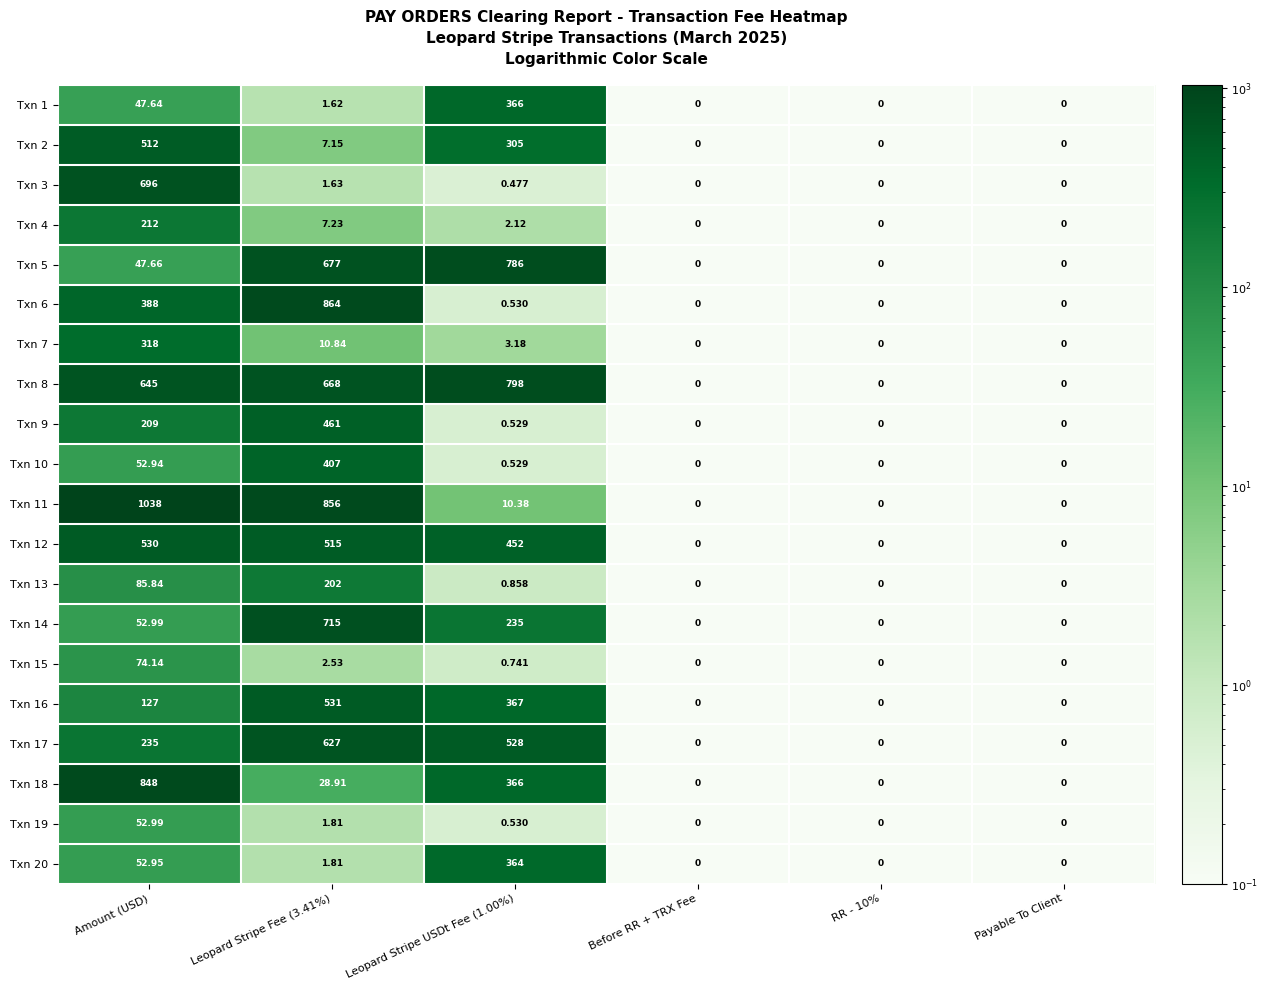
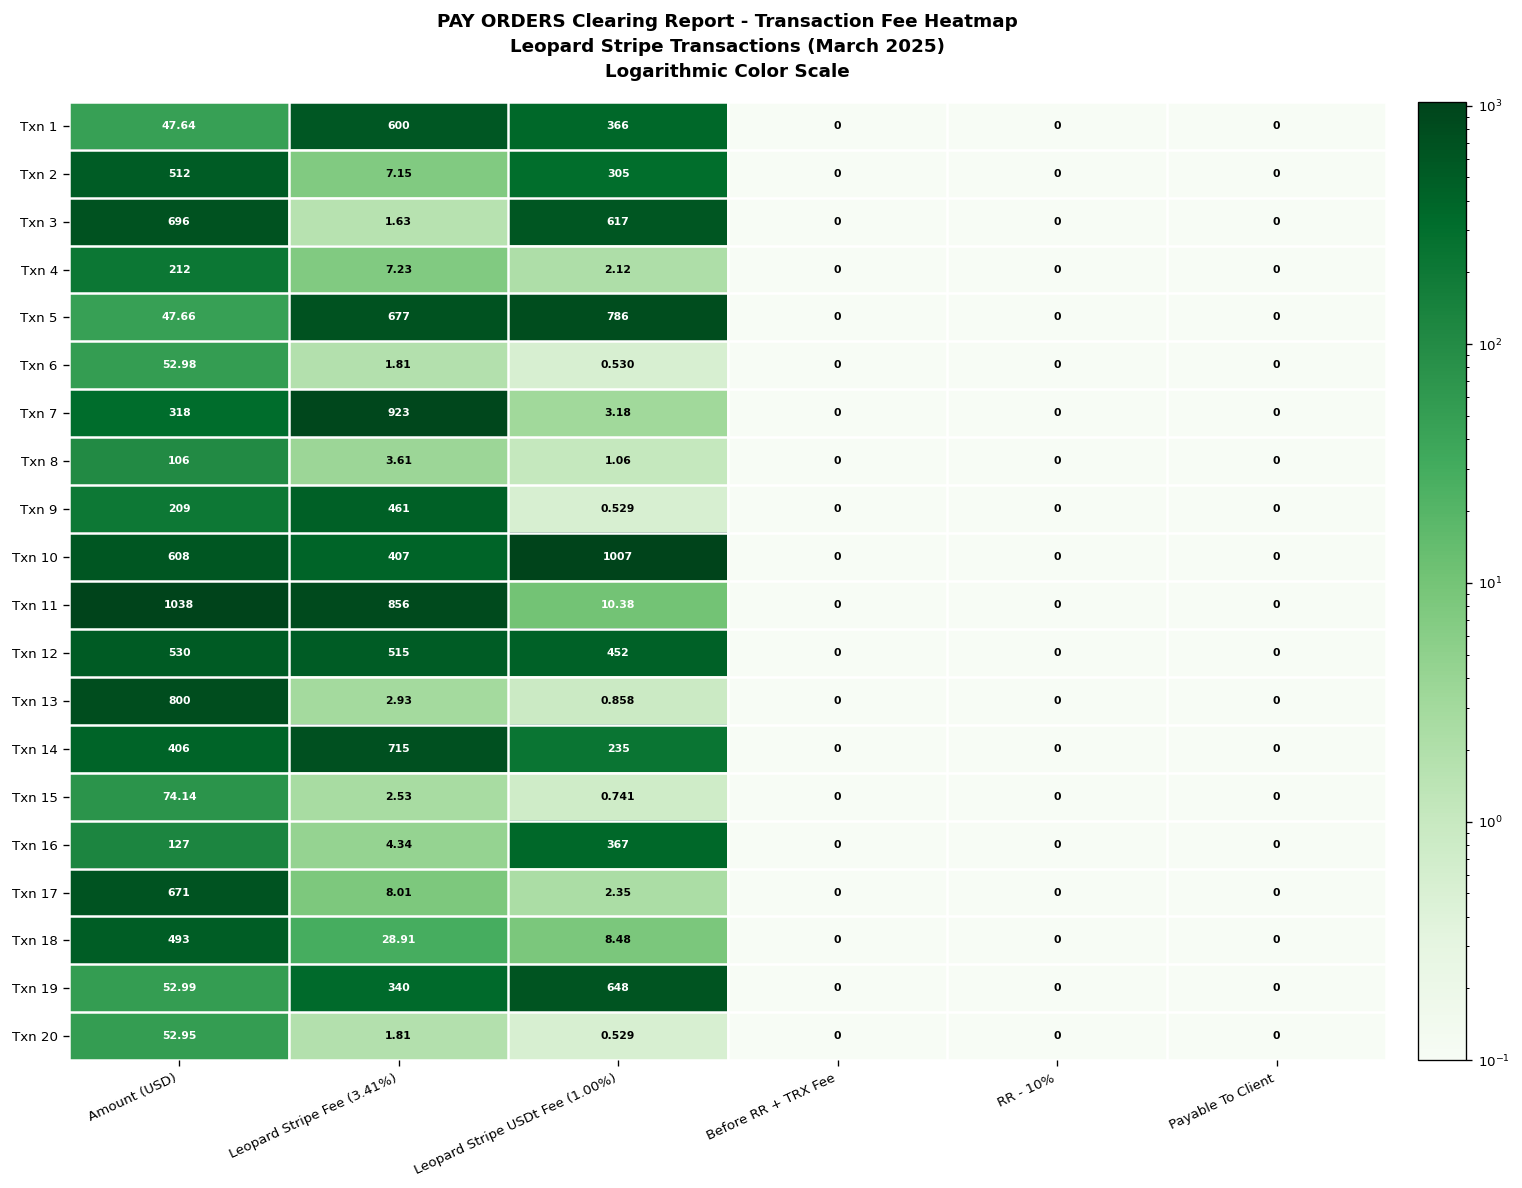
  {
    "Txn 1": {
      "Amount (USD)": 47.64,
-     "Leopard Stripe Fee (3.41%)": 1.62,
+     "Leopard Stripe Fee (3.41%)": 600,
      "Leopard Stripe USDt Fee (1.00%)": 366,
      "Before RR + TRX Fee": 0,
      "RR - 10%": 0,
      "Payable To Client": 0
    },
    "Txn 2": {
      "Amount (USD)": 512,
      "Leopard Stripe Fee (3.41%)": 7.15,
      "Leopard Stripe USDt Fee (1.00%)": 305,
      "Before RR + TRX Fee": 0,
      "RR - 10%": 0,
      "Payable To Client": 0
    },
    "Txn 3": {
      "Amount (USD)": 696,
      "Leopard Stripe Fee (3.41%)": 1.63,
-     "Leopard Stripe USDt Fee (1.00%)": 0.477,
+     "Leopard Stripe USDt Fee (1.00%)": 617,
      "Before RR + TRX Fee": 0,
      "RR - 10%": 0,
      "Payable To Client": 0
    },
    "Txn 4": {
      "Amount (USD)": 212,
      "Leopard Stripe Fee (3.41%)": 7.23,
      "Leopard Stripe USDt Fee (1.00%)": 2.12,
      "Before RR + TRX Fee": 0,
      "RR - 10%": 0,
      "Payable To Client": 0
    },
    "Txn 5": {
      "Amount (USD)": 47.66,
      "Leopard Stripe Fee (3.41%)": 677,
      "Leopard Stripe USDt Fee (1.00%)": 786,
      "Before RR + TRX Fee": 0,
      "RR - 10%": 0,
      "Payable To Client": 0
    },
    "Txn 6": {
-     "Amount (USD)": 388,
-     "Leopard Stripe Fee (3.41%)": 864,
+     "Amount (USD)": 52.98,
+     "Leopard Stripe Fee (3.41%)": 1.81,
      "Leopard Stripe USDt Fee (1.00%)": 0.530,
      "Before RR + TRX Fee": 0,
      "RR - 10%": 0,
      "Payable To Client": 0
    },
    "Txn 7": {
      "Amount (USD)": 318,
-     "Leopard Stripe Fee (3.41%)": 10.84,
+     "Leopard Stripe Fee (3.41%)": 923,
      "Leopard Stripe USDt Fee (1.00%)": 3.18,
      "Before RR + TRX Fee": 0,
      "RR - 10%": 0,
      "Payable To Client": 0
    },
    "Txn 8": {
-     "Amount (USD)": 645,
-     "Leopard Stripe Fee (3.41%)": 668,
-     "Leopard Stripe USDt Fee (1.00%)": 798,
+     "Amount (USD)": 106,
+     "Leopard Stripe Fee (3.41%)": 3.61,
+     "Leopard Stripe USDt Fee (1.00%)": 1.06,
      "Before RR + TRX Fee": 0,
      "RR - 10%": 0,
      "Payable To Client": 0
    },
    "Txn 9": {
      "Amount (USD)": 209,
      "Leopard Stripe Fee (3.41%)": 461,
      "Leopard Stripe USDt Fee (1.00%)": 0.529,
      "Before RR + TRX Fee": 0,
      "RR - 10%": 0,
      "Payable To Client": 0
    },
    "Txn 10": {
-     "Amount (USD)": 52.94,
+     "Amount (USD)": 608,
      "Leopard Stripe Fee (3.41%)": 407,
-     "Leopard Stripe USDt Fee (1.00%)": 0.529,
+     "Leopard Stripe USDt Fee (1.00%)": 1007,
      "Before RR + TRX Fee": 0,
      "RR - 10%": 0,
      "Payable To Client": 0
    },
    "Txn 11": {
      "Amount (USD)": 1038,
      "Leopard Stripe Fee (3.41%)": 856,
      "Leopard Stripe USDt Fee (1.00%)": 10.38,
      "Before RR + TRX Fee": 0,
      "RR - 10%": 0,
      "Payable To Client": 0
    },
    "Txn 12": {
      "Amount (USD)": 530,
      "Leopard Stripe Fee (3.41%)": 515,
      "Leopard Stripe USDt Fee (1.00%)": 452,
      "Before RR + TRX Fee": 0,
      "RR - 10%": 0,
      "Payable To Client": 0
    },
    "Txn 13": {
-     "Amount (USD)": 85.84,
-     "Leopard Stripe Fee (3.41%)": 202,
+     "Amount (USD)": 800,
+     "Leopard Stripe Fee (3.41%)": 2.93,
      "Leopard Stripe USDt Fee (1.00%)": 0.858,
      "Before RR + TRX Fee": 0,
      "RR - 10%": 0,
      "Payable To Client": 0
    },
    "Txn 14": {
-     "Amount (USD)": 52.99,
+     "Amount (USD)": 406,
      "Leopard Stripe Fee (3.41%)": 715,
      "Leopard Stripe USDt Fee (1.00%)": 235,
      "Before RR + TRX Fee": 0,
      "RR - 10%": 0,
      "Payable To Client": 0
    },
    "Txn 15": {
      "Amount (USD)": 74.14,
      "Leopard Stripe Fee (3.41%)": 2.53,
      "Leopard Stripe USDt Fee (1.00%)": 0.741,
      "Before RR + TRX Fee": 0,
      "RR - 10%": 0,
      "Payable To Client": 0
    },
    "Txn 16": {
      "Amount (USD)": 127,
-     "Leopard Stripe Fee (3.41%)": 531,
+     "Leopard Stripe Fee (3.41%)": 4.34,
      "Leopard Stripe USDt Fee (1.00%)": 367,
      "Before RR + TRX Fee": 0,
      "RR - 10%": 0,
      "Payable To Client": 0
    },
    "Txn 17": {
-     "Amount (USD)": 235,
-     "Leopard Stripe Fee (3.41%)": 627,
-     "Leopard Stripe USDt Fee (1.00%)": 528,
+     "Amount (USD)": 671,
+     "Leopard Stripe Fee (3.41%)": 8.01,
+     "Leopard Stripe USDt Fee (1.00%)": 2.35,
      "Before RR + TRX Fee": 0,
      "RR - 10%": 0,
      "Payable To Client": 0
    },
    "Txn 18": {
-     "Amount (USD)": 848,
+     "Amount (USD)": 493,
      "Leopard Stripe Fee (3.41%)": 28.91,
-     "Leopard Stripe USDt Fee (1.00%)": 366,
+     "Leopard Stripe USDt Fee (1.00%)": 8.48,
      "Before RR + TRX Fee": 0,
      "RR - 10%": 0,
      "Payable To Client": 0
    },
    "Txn 19": {
      "Amount (USD)": 52.99,
-     "Leopard Stripe Fee (3.41%)": 1.81,
-     "Leopard Stripe USDt Fee (1.00%)": 0.530,
+     "Leopard Stripe Fee (3.41%)": 340,
+     "Leopard Stripe USDt Fee (1.00%)": 648,
      "Before RR + TRX Fee": 0,
      "RR - 10%": 0,
      "Payable To Client": 0
    },
    "Txn 20": {
      "Amount (USD)": 52.95,
      "Leopard Stripe Fee (3.41%)": 1.81,
-     "Leopard Stripe USDt Fee (1.00%)": 364,
+     "Leopard Stripe USDt Fee (1.00%)": 0.529,
      "Before RR + TRX Fee": 0,
      "RR - 10%": 0,
      "Payable To Client": 0
    }
  }
